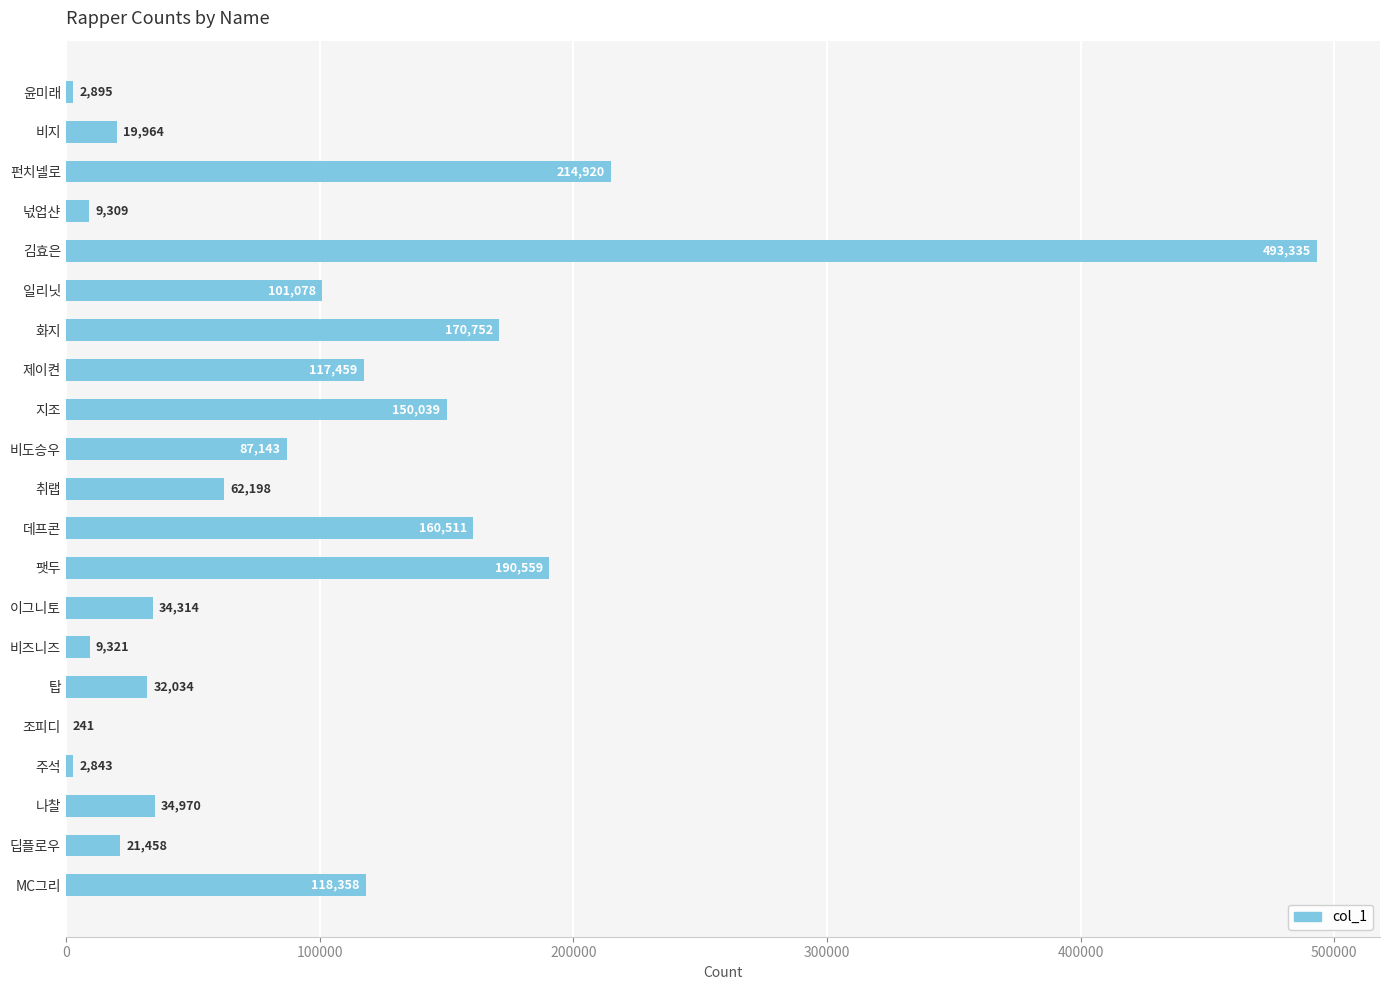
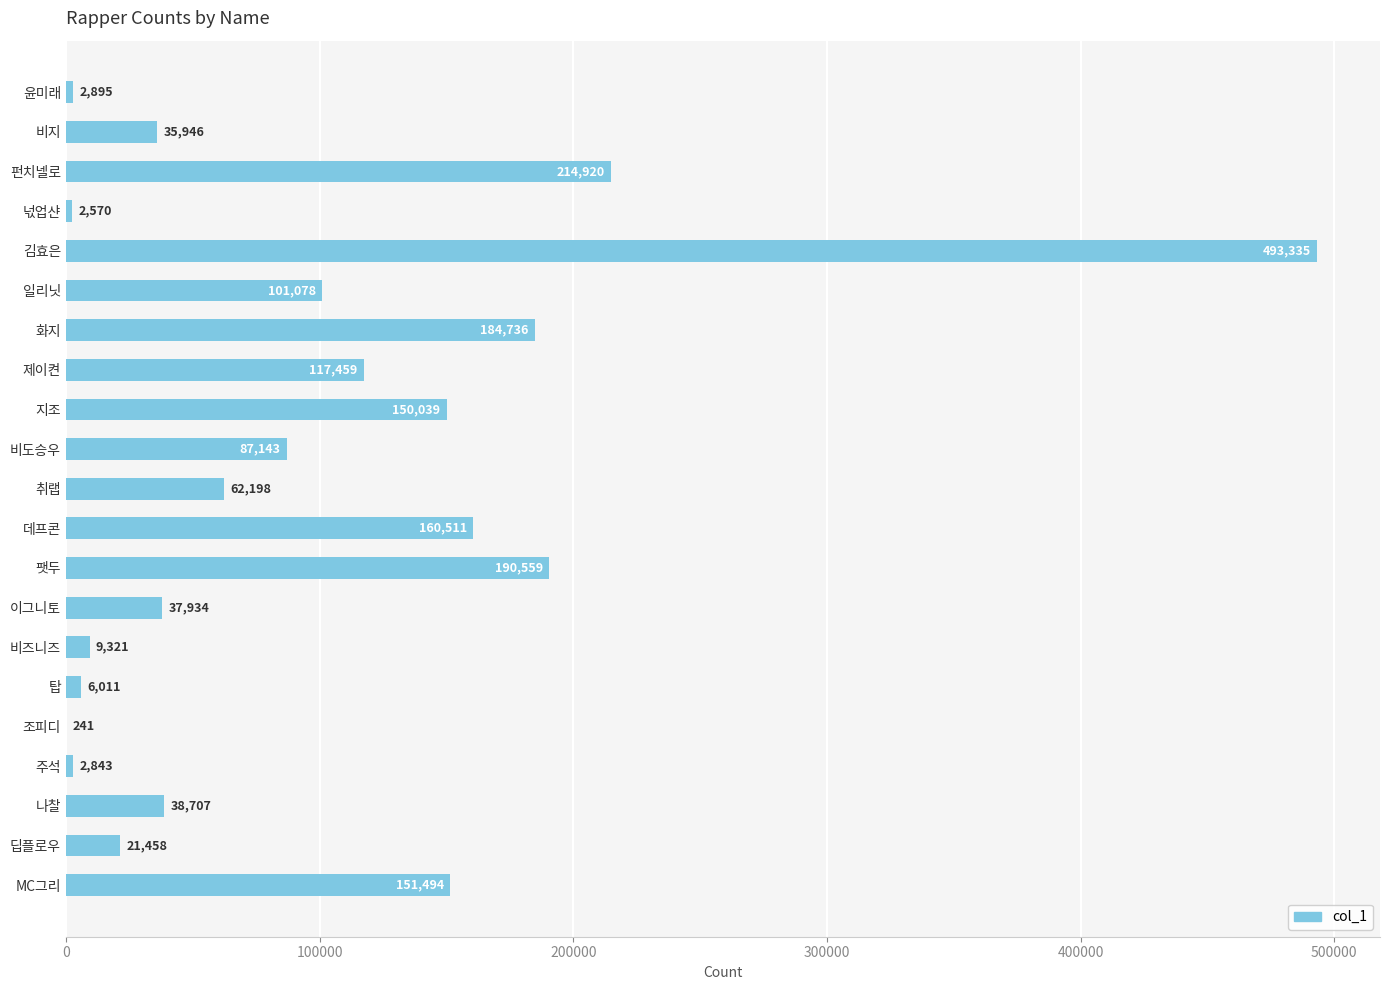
  {
    "윤미래": "2,895",
-   "비지": "19,964",
+   "비지": "35,946",
    "펀치넬로": "214,920",
-   "넋업샨": "9,309",
+   "넋업샨": "2,570",
    "김효은": "493,335",
    "일리닛": "101,078",
-   "화지": "170,752",
+   "화지": "184,736",
    "제이켠": "117,459",
    "지조": "150,039",
    "비도승우": "87,143",
    "취랩": "62,198",
    "데프콘": "160,511",
    "팻두": "190,559",
-   "이그니토": "34,314",
+   "이그니토": "37,934",
    "비즈니즈": "9,321",
-   "탑": "32,034",
+   "탑": "6,011",
    "조피디": "241",
    "주석": "2,843",
-   "나찰": "34,970",
+   "나찰": "38,707",
    "딥플로우": "21,458",
-   "MC그리": "118,358"
+   "MC그리": "151,494"
  }
